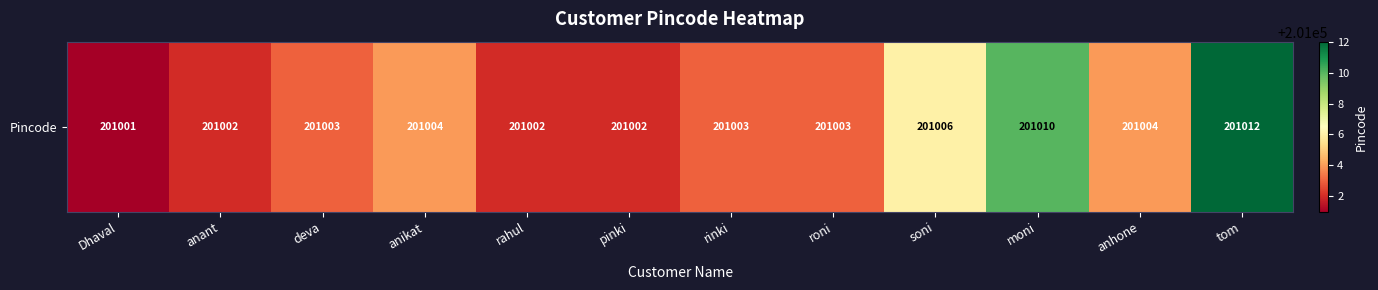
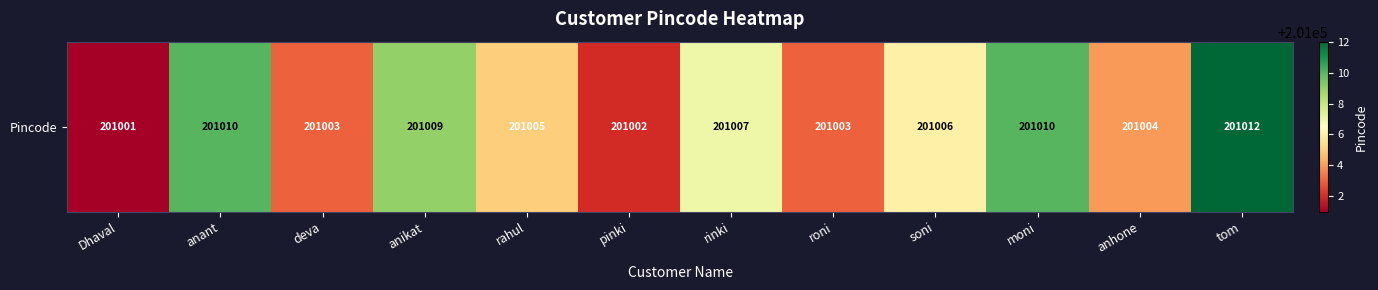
  {
    "Pincode": {
      "Dhaval": 201001,
-     "anant": 201002,
+     "anant": 201010,
      "deva": 201003,
-     "anikat": 201004,
-     "rahul": 201002,
+     "anikat": 201009,
+     "rahul": 201005,
      "pinki": 201002,
-     "rinki": 201003,
+     "rinki": 201007,
      "roni": 201003,
      "soni": 201006,
      "moni": 201010,
      "anhone": 201004,
      "tom": 201012
    }
  }
